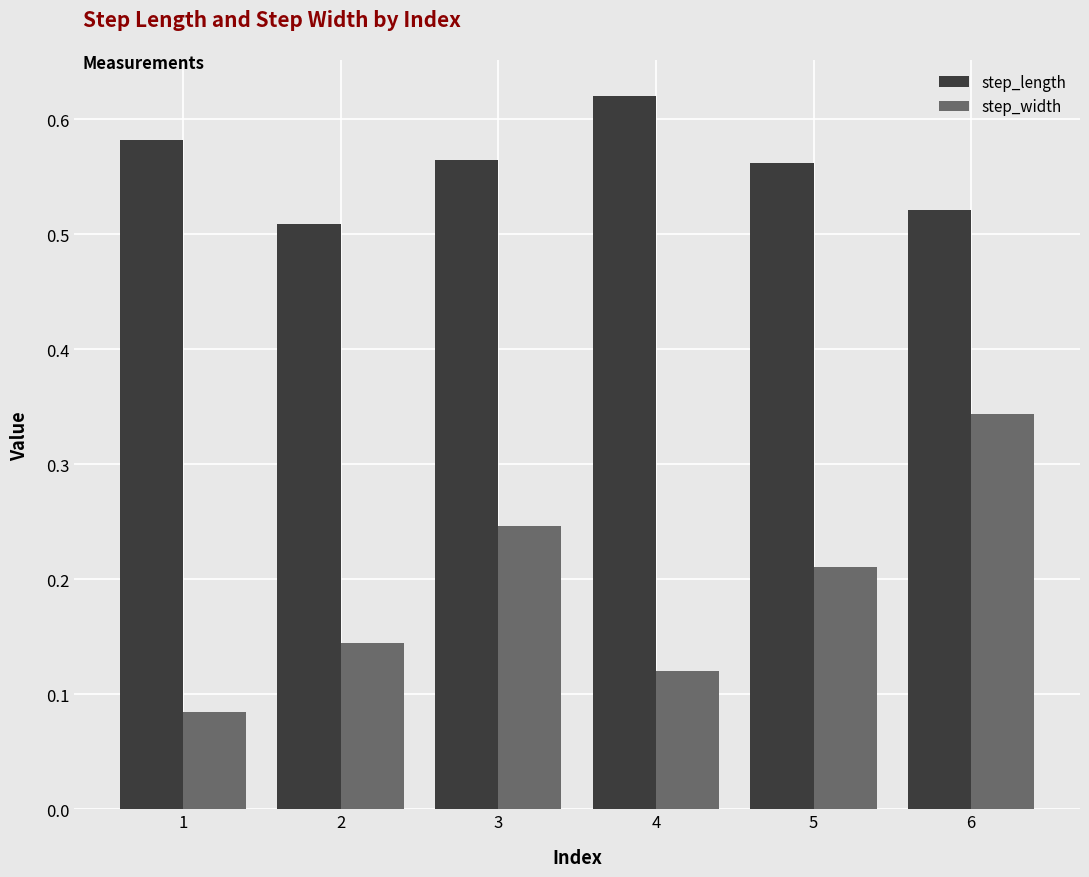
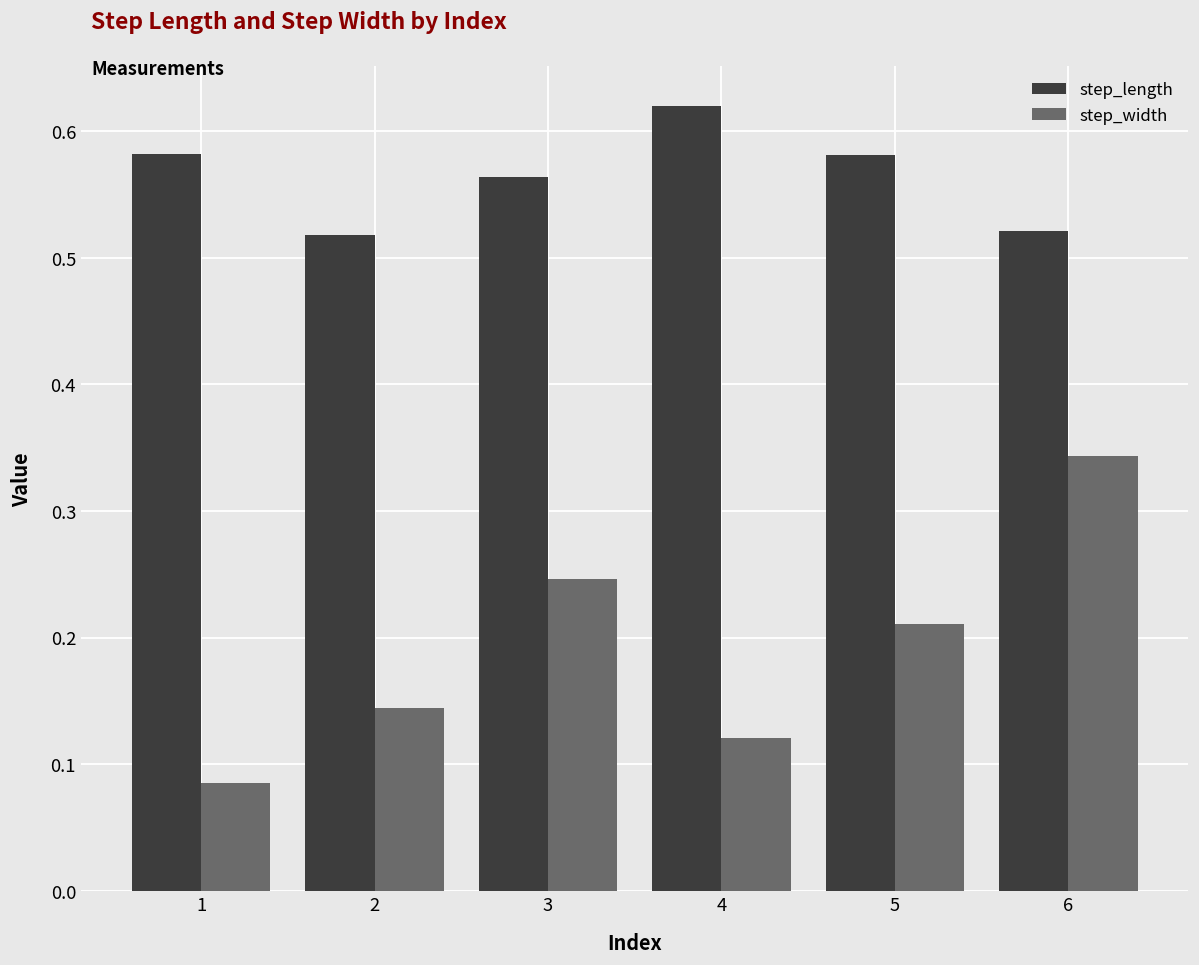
  {
    "step_length": {
      "1": 0.582,
-     "2": 0.509,
+     "2": 0.518,
      "3": 0.564,
      "4": 0.620,
-     "5": 0.562,
+     "5": 0.581,
      "6": 0.521
    },
    "step_width": {
      "1": 0.085,
      "2": 0.144,
      "3": 0.246,
      "4": 0.121,
      "5": 0.211,
      "6": 0.343
    }
  }
